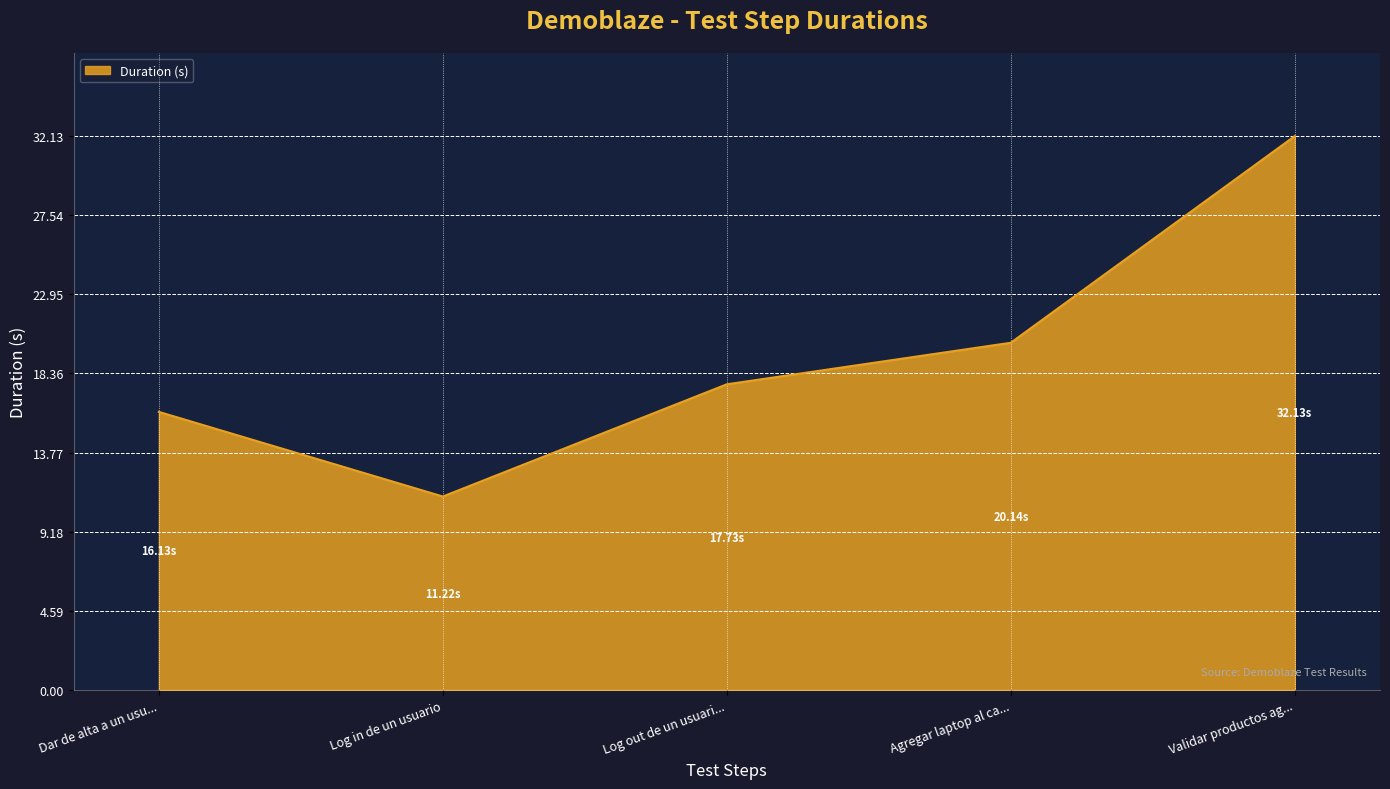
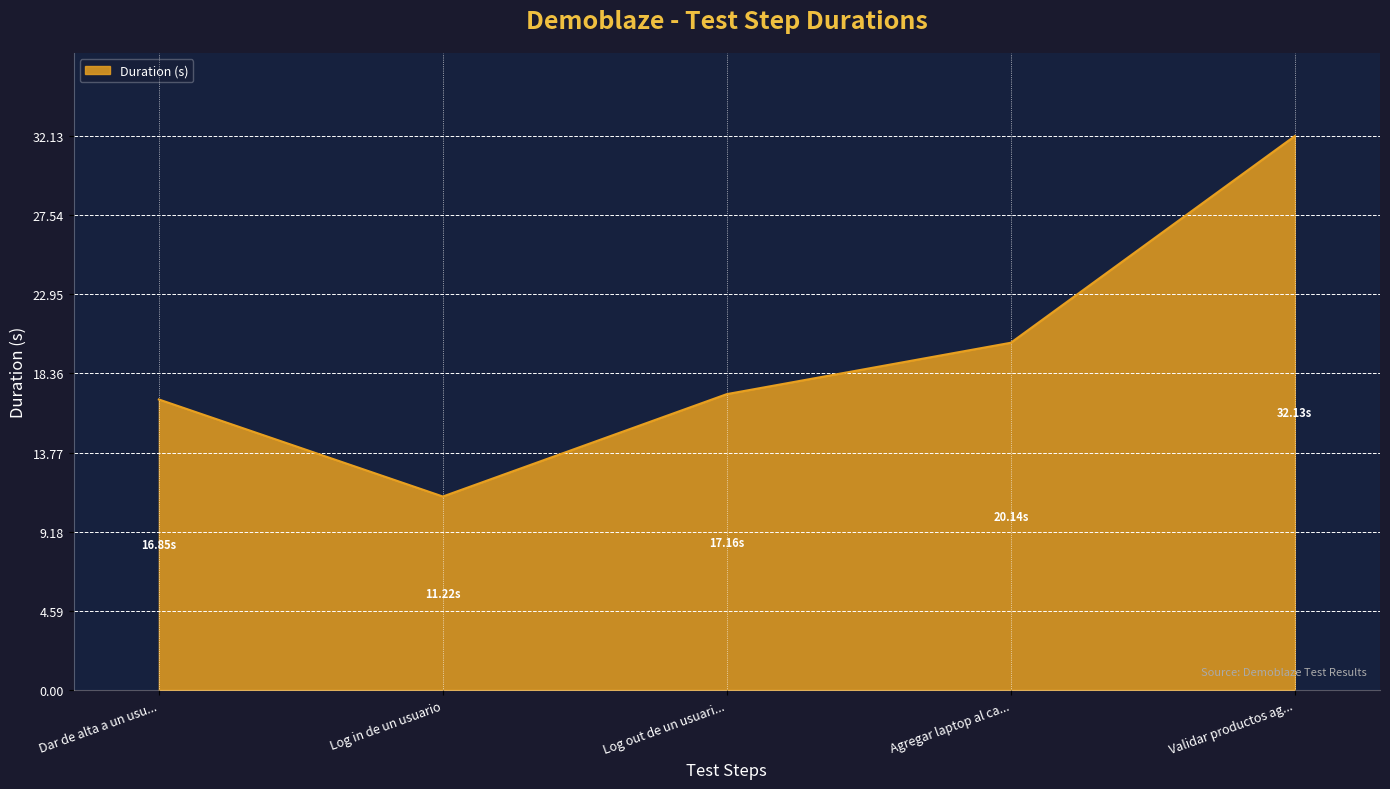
  {
-   "Dar de alta a un usu...": "16.13s",
-   "Log out de un usuari...": "17.73s"
+   "Dar de alta a un usu...": "16.85s",
+   "Log out de un usuari...": "17.16s"
  }
